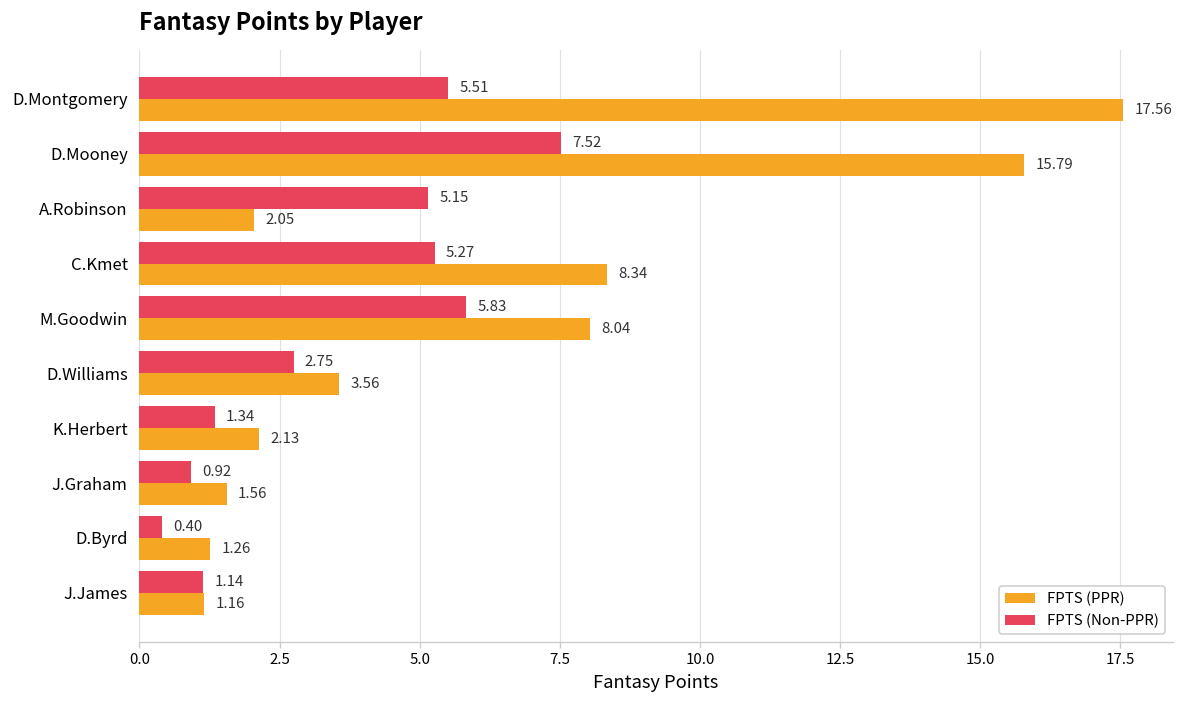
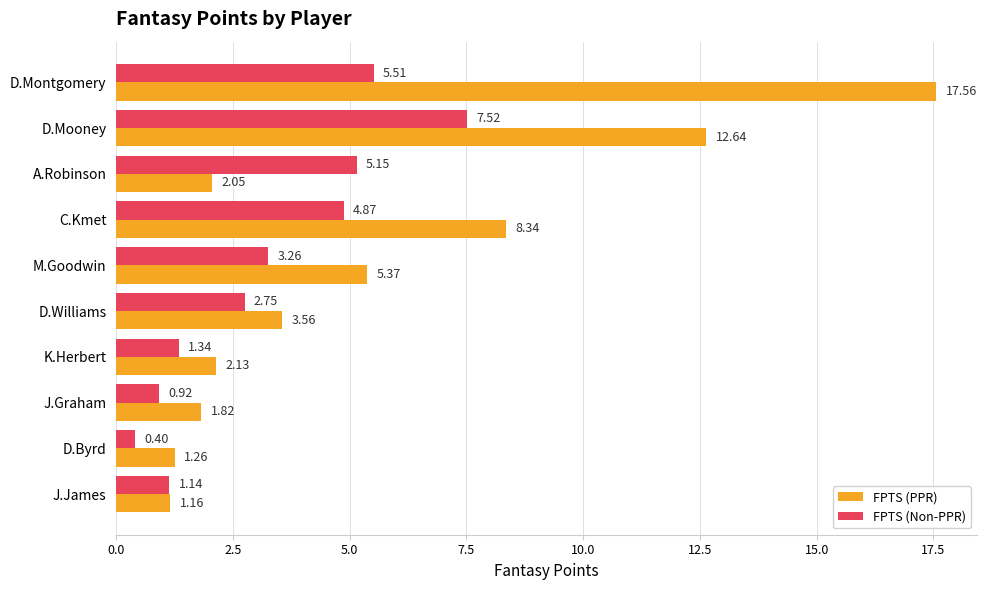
  {
    "FPTS (PPR)": {
      "D.Montgomery": 17.56,
-     "D.Mooney": 15.79,
+     "D.Mooney": 12.64,
      "A.Robinson": 2.05,
      "C.Kmet": 8.34,
-     "M.Goodwin": 8.04,
+     "M.Goodwin": 5.37,
      "D.Williams": 3.56,
      "K.Herbert": 2.13,
-     "J.Graham": 1.56,
+     "J.Graham": 1.82,
      "D.Byrd": 1.26,
      "J.James": 1.16
    },
    "FPTS (Non-PPR)": {
      "D.Montgomery": 5.51,
      "D.Mooney": 7.52,
      "A.Robinson": 5.15,
-     "C.Kmet": 5.27,
-     "M.Goodwin": 5.83,
+     "C.Kmet": 4.87,
+     "M.Goodwin": 3.26,
      "D.Williams": 2.75,
      "K.Herbert": 1.34,
      "J.Graham": 0.92,
      "D.Byrd": 0.40,
      "J.James": 1.14
    }
  }
